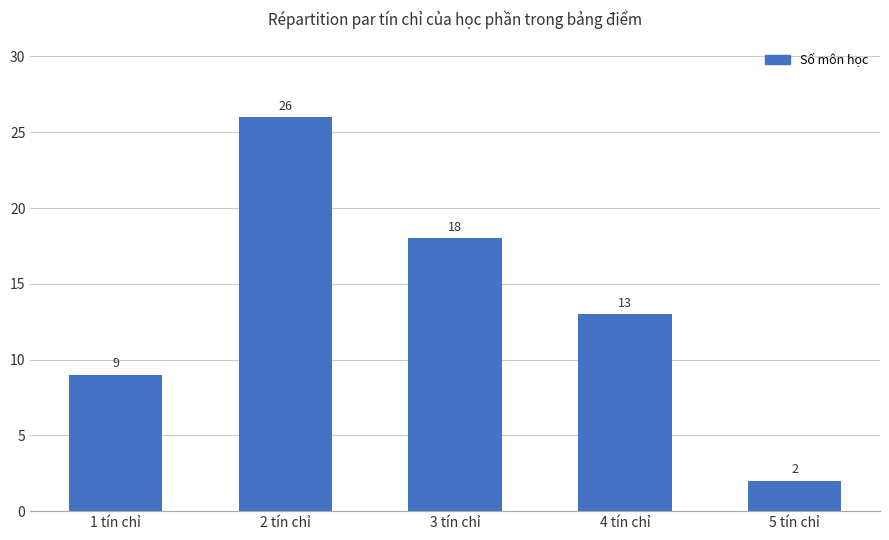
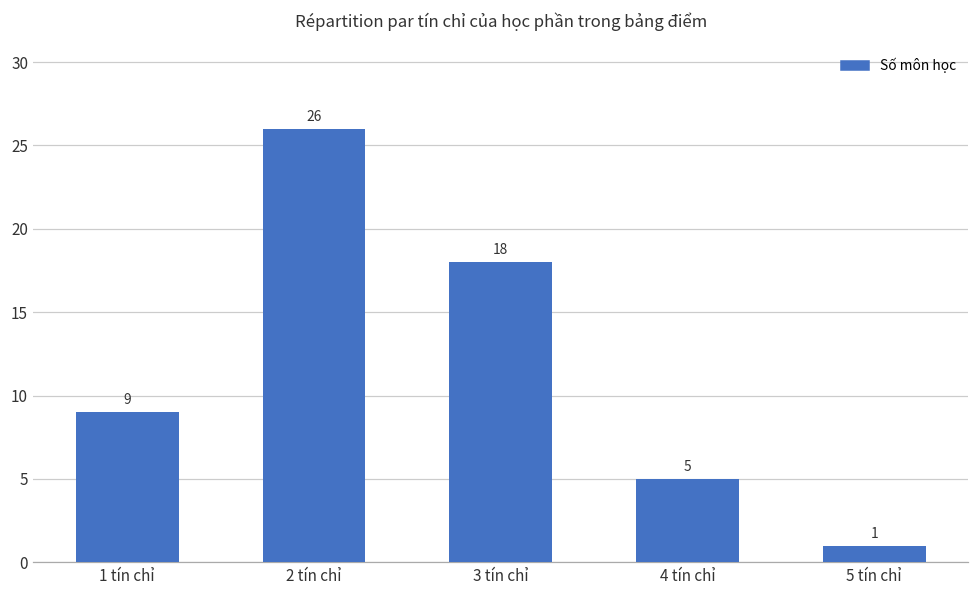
  {
    "1 tín chỉ": 9,
    "2 tín chỉ": 26,
    "3 tín chỉ": 18,
-   "4 tín chỉ": 13,
-   "5 tín chỉ": 2
+   "4 tín chỉ": 5,
+   "5 tín chỉ": 1
  }
